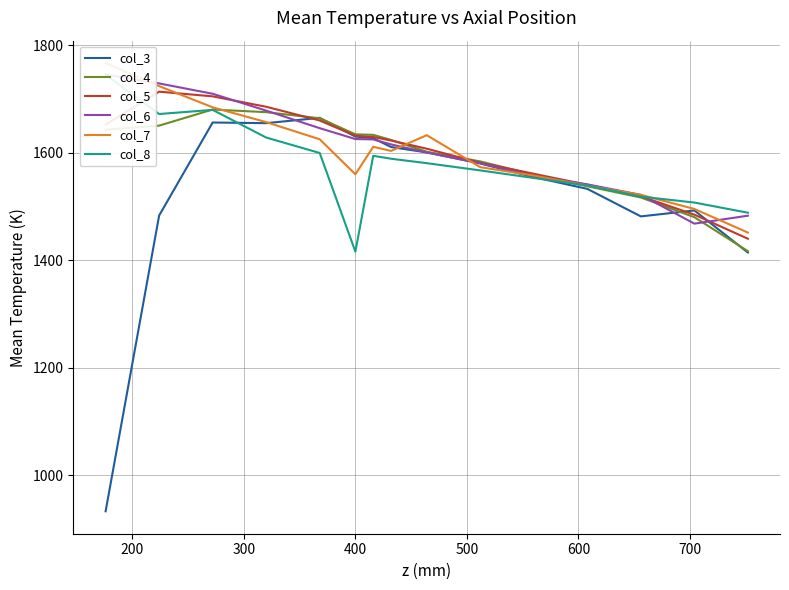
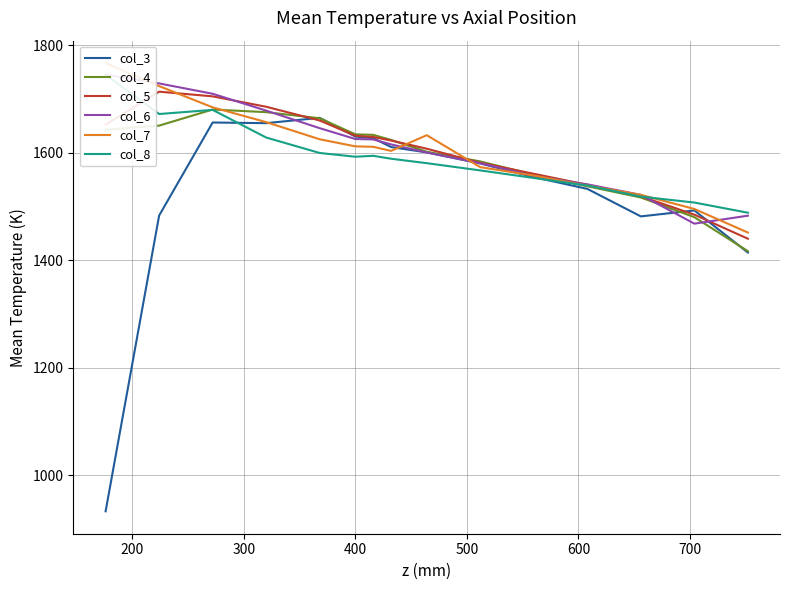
  {
    "col_7": {
-     "400": 1560
+     "400": 1610
    },
    "col_8": {
-     "400": 1420
+     "400": 1590
    }
  }
